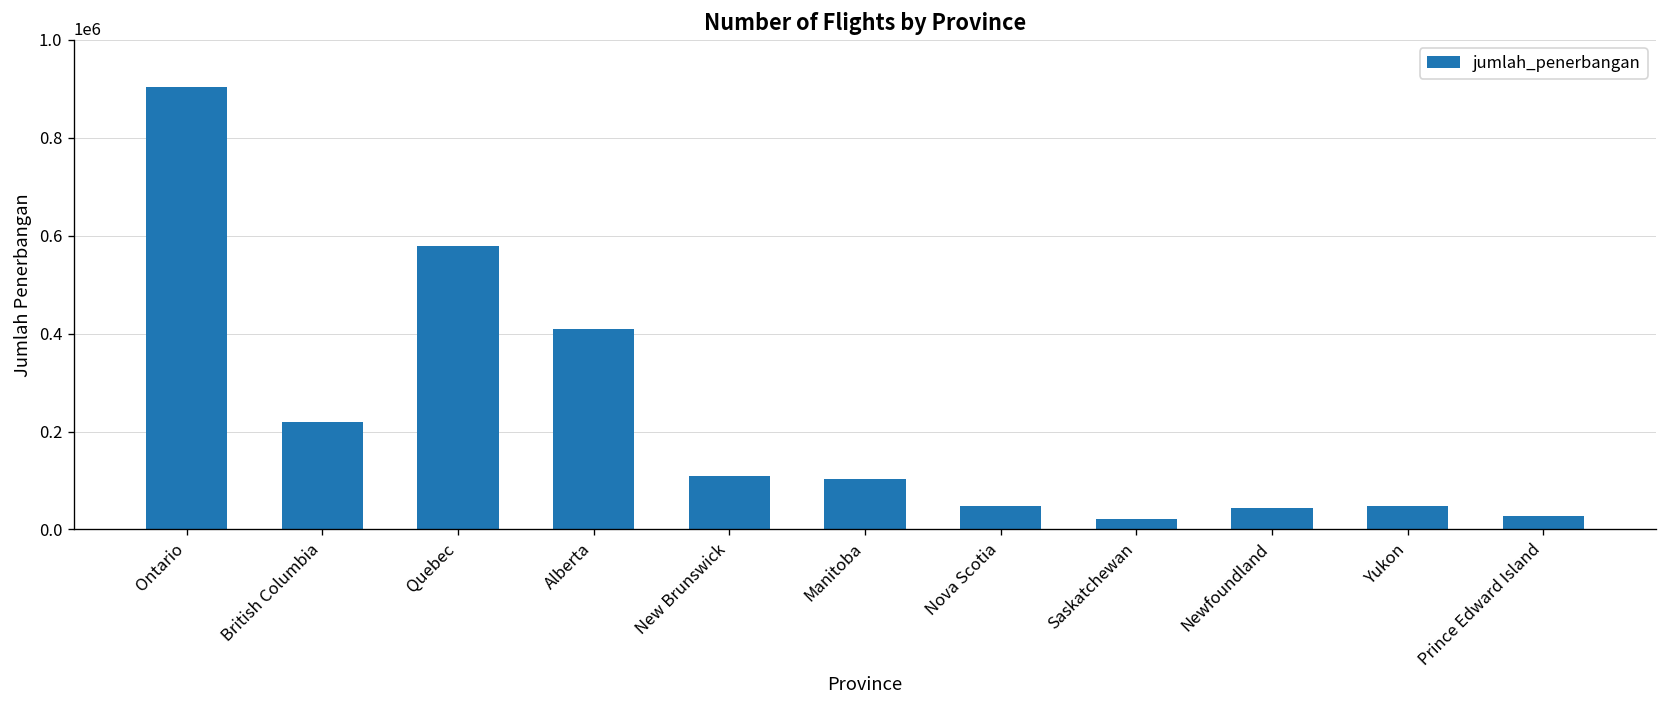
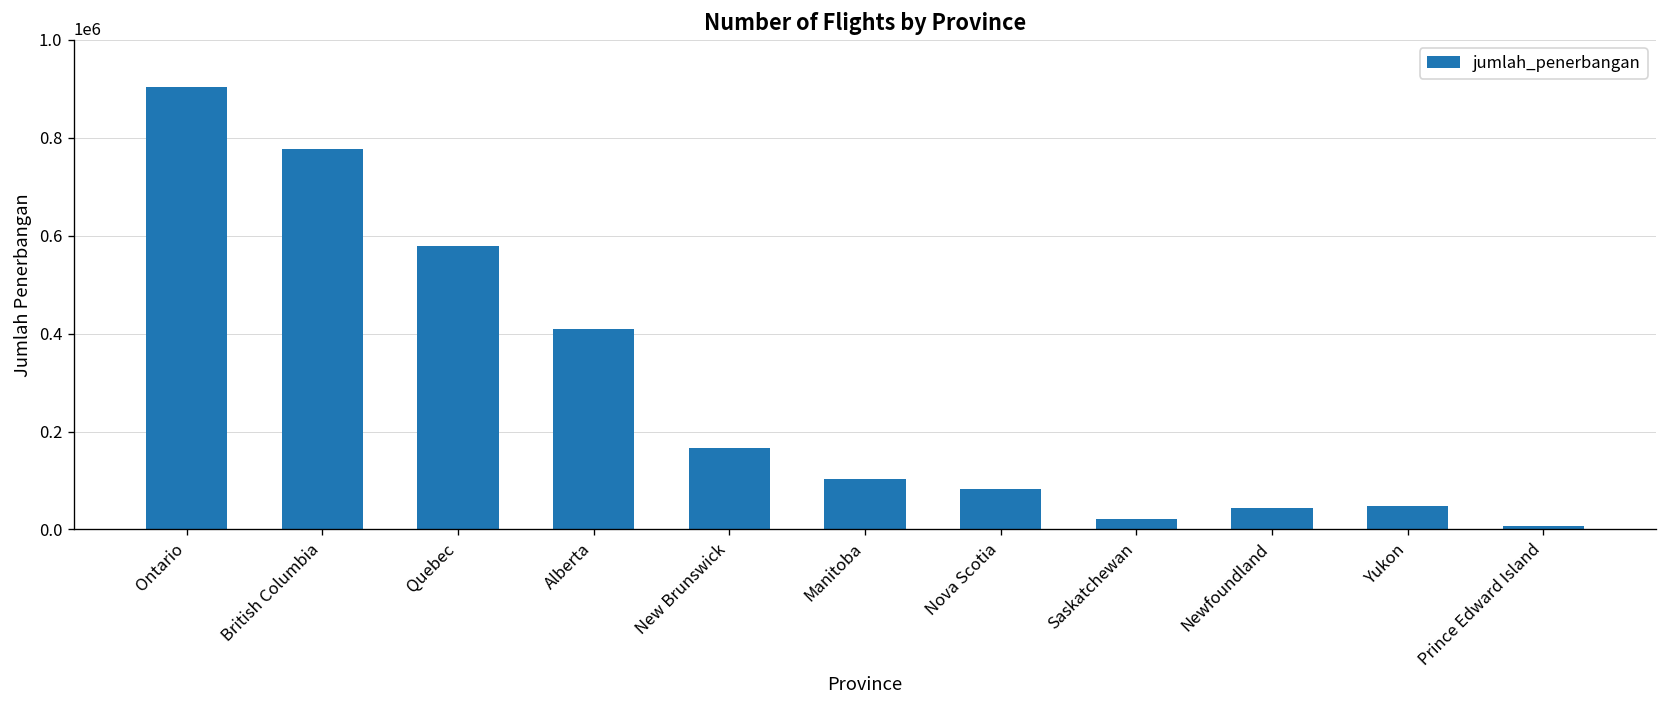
  {
    "Ontario": 900000,
-   "British Columbia": 220000,
+   "British Columbia": 780000,
    "Quebec": 580000,
    "Alberta": 410000,
-   "New Brunswick": 110000,
+   "New Brunswick": 170000,
    "Manitoba": 100000,
-   "Nova Scotia": 50000,
+   "Nova Scotia": 80000,
    "Saskatchewan": 20000,
    "Newfoundland": 40000,
    "Yukon": 50000,
-   "Prince Edward Island": 30000
+   "Prince Edward Island": 10000
  }
